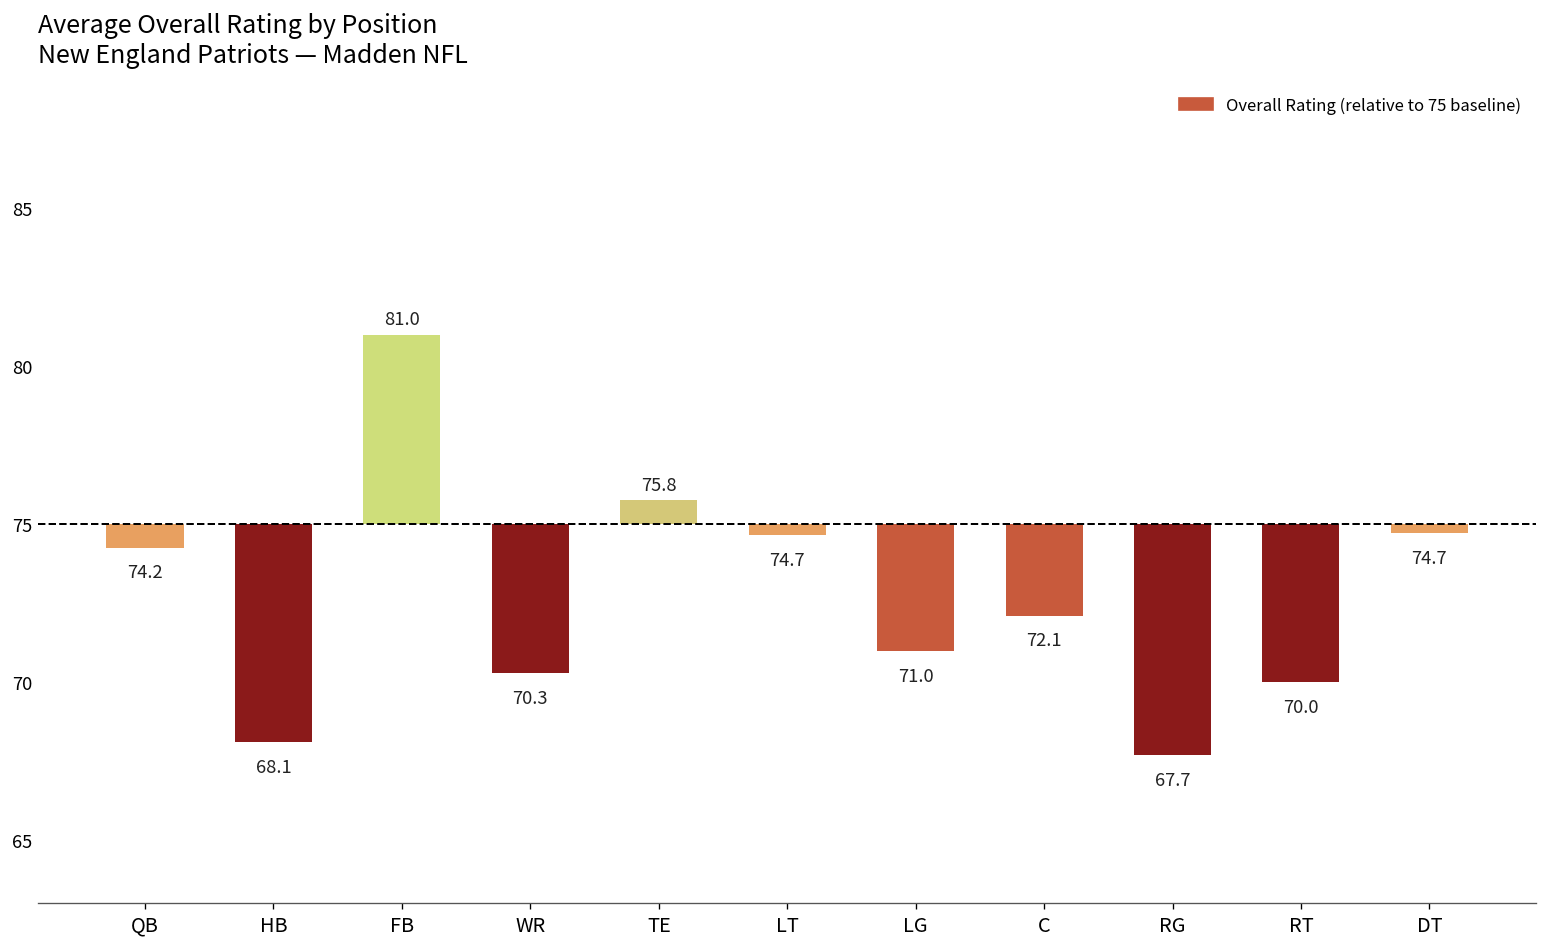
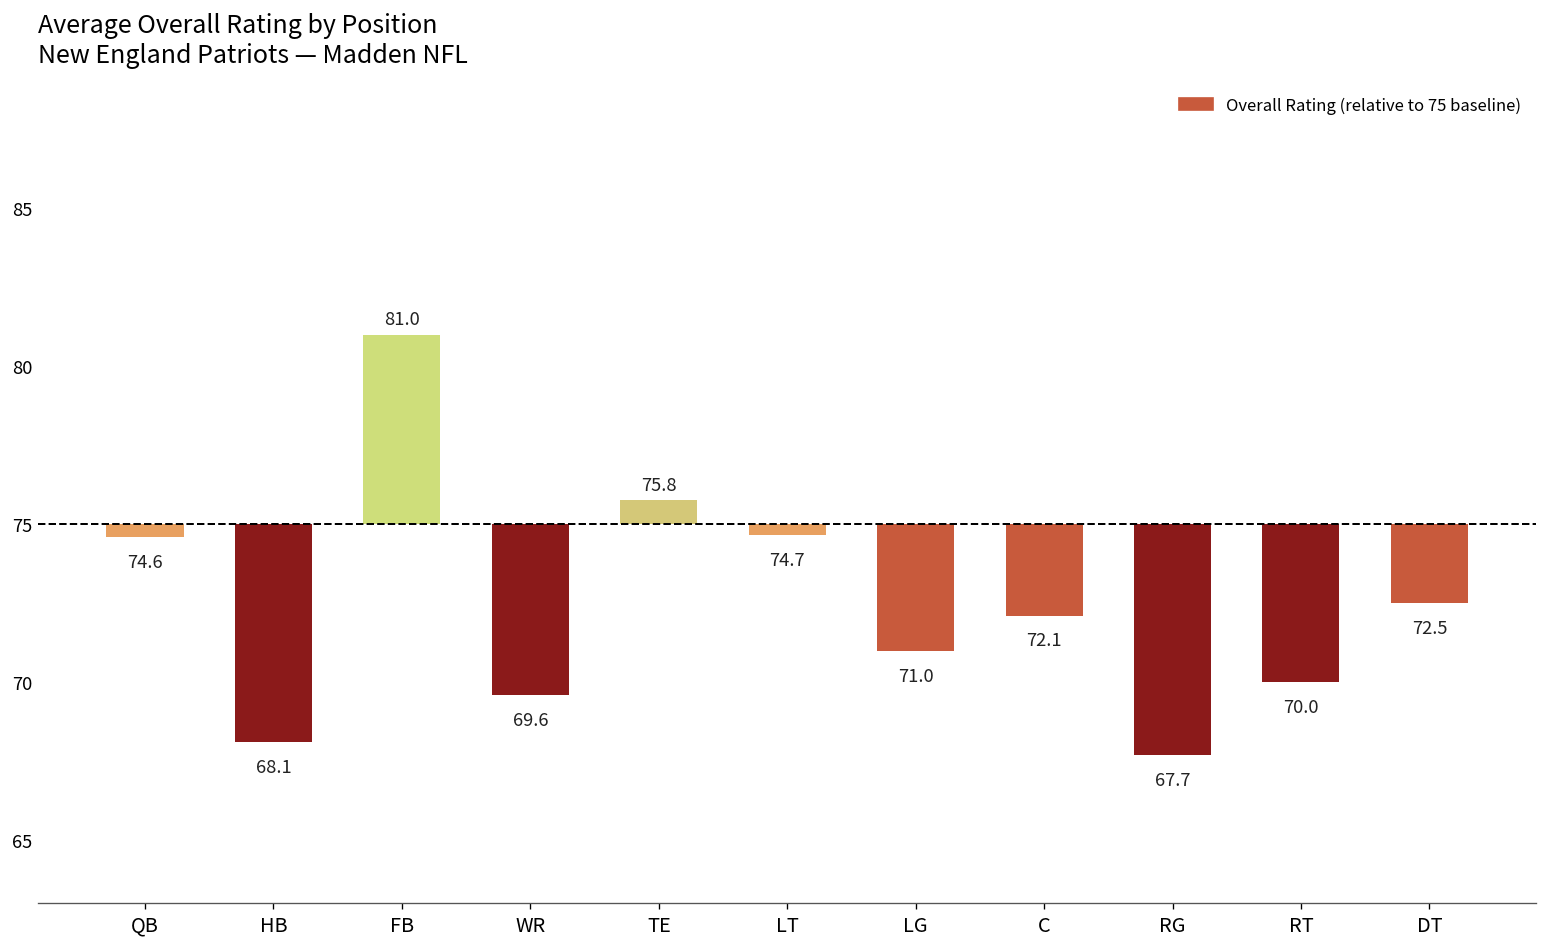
  {
-   "QB": 74.2,
-   "WR": 70.3,
-   "DT": 74.7
+   "QB": 74.6,
+   "WR": 69.6,
+   "DT": 72.5
  }
